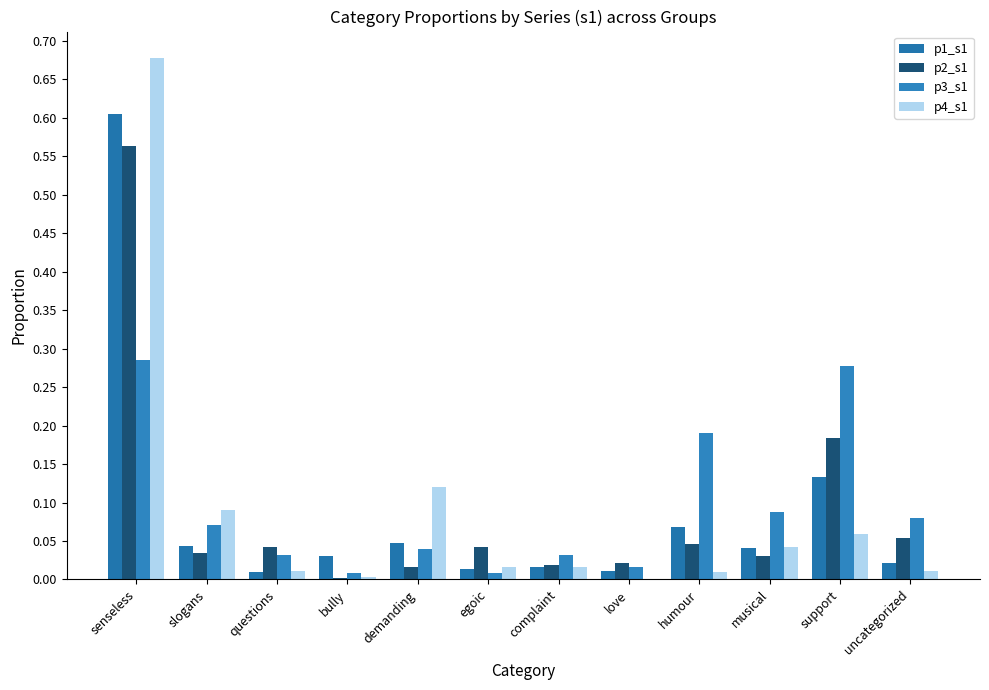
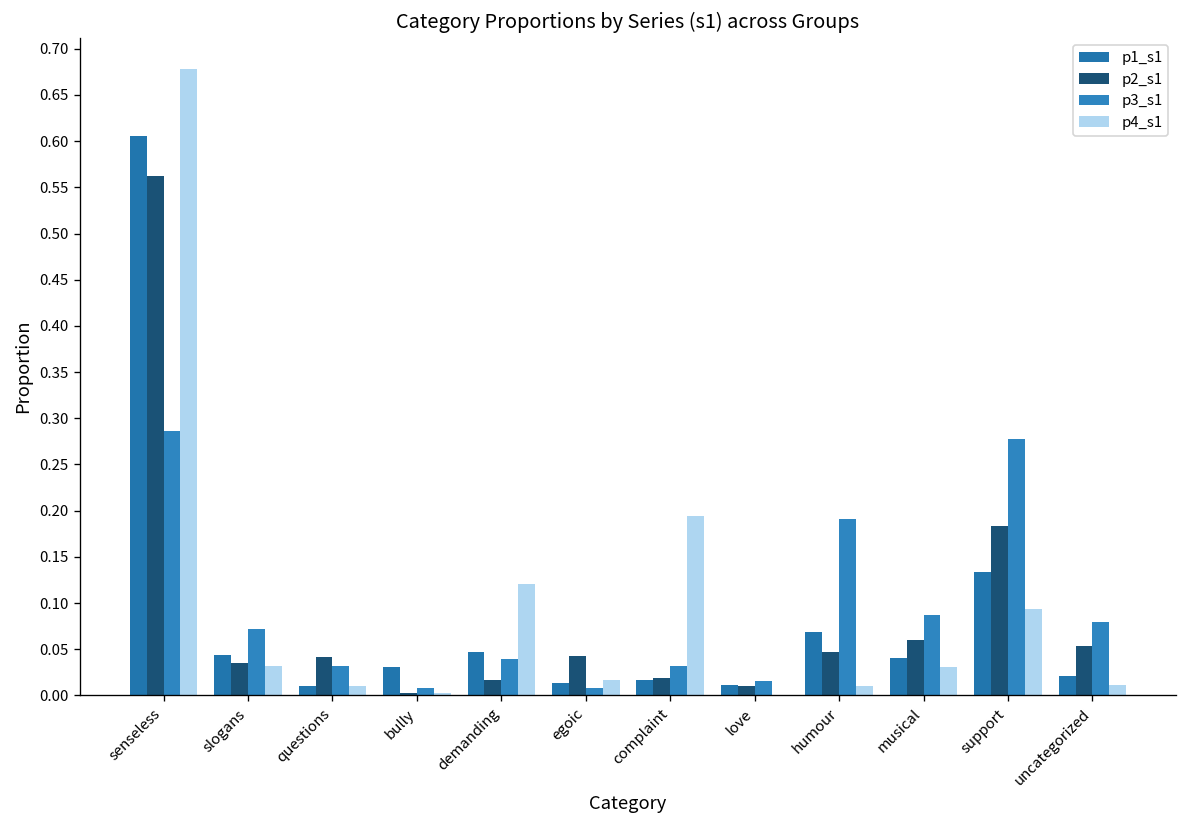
  {
    "p2_s1": {
      "senseless": 0.56,
      "slogans": 0.03,
      "questions": 0.04,
      "demanding": 0.02,
      "egoic": 0.04,
      "complaint": 0.02,
-     "love": 0.02,
+     "love": 0.01,
      "humour": 0.05,
-     "musical": 0.03,
+     "musical": 0.06,
      "support": 0.18,
      "uncategorized": 0.05
    },
    "p4_s1": {
      "senseless": 0.68,
-     "slogans": 0.09,
+     "slogans": 0.03,
      "questions": 0.01,
      "demanding": 0.12,
      "egoic": 0.02,
-     "complaint": 0.02,
+     "complaint": 0.19,
      "love": 0.00,
      "humour": 0.01,
-     "musical": 0.04,
-     "support": 0.06,
+     "musical": 0.03,
+     "support": 0.09,
      "uncategorized": 0.01
    }
  }
